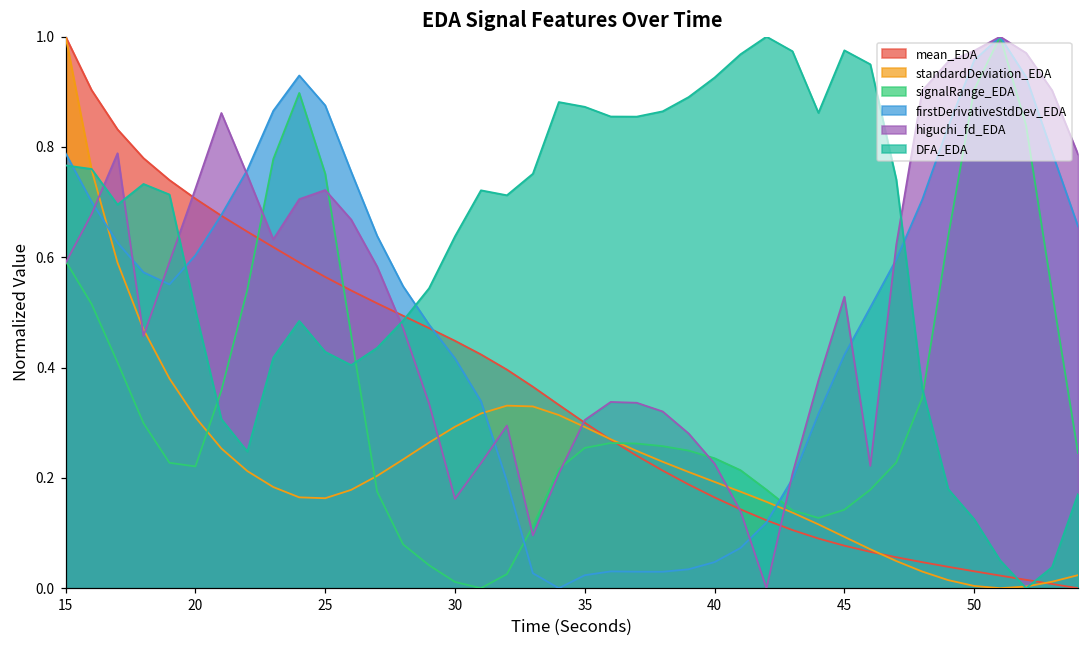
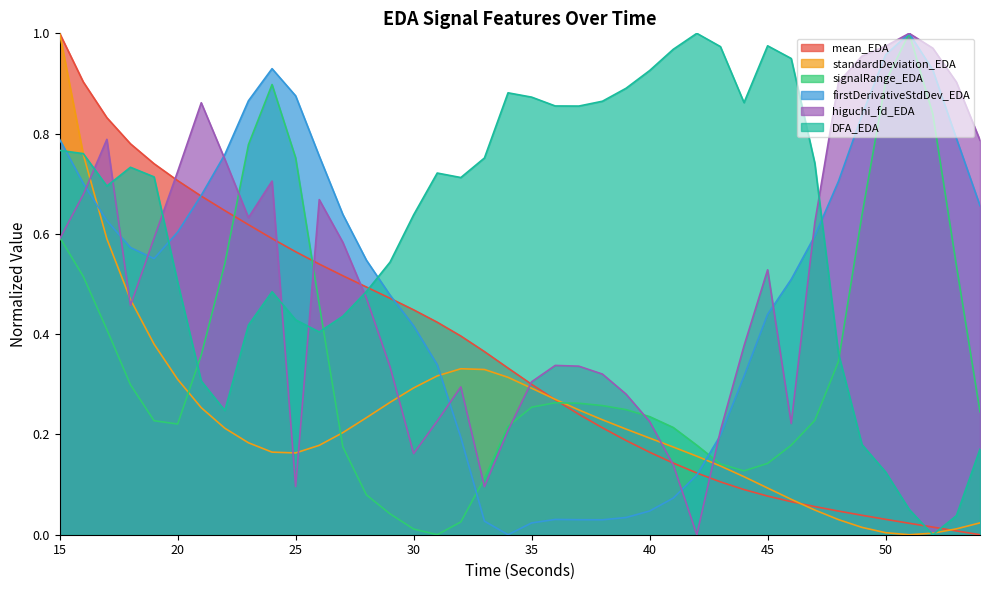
  {
    "mean_EDA": {
      "20": 0.71,
      "25": 0.56,
      "30": 0.45,
      "40": 0.16,
      "45": 0.08,
      "50": 0.03
    },
    "standardDeviation_EDA": {
      "20": 0.31,
      "25": 0.16,
      "30": 0.29,
      "35": 0.29,
      "40": 0.19,
      "45": 0.09,
      "50": 0.00
    },
    "firstDerivativeStdDev_EDA": {
      "15": 0.79,
      "20": 0.60,
      "25": 0.88,
      "30": 0.42,
      "35": 0.02,
      "40": 0.05,
-     "45": 0.42
+     "45": 0.44
    },
    "higuchi_fd_EDA": {
      "20": 0.72,
-     "25": 0.72,
+     "25": 0.10,
      "30": 0.16,
      "40": 0.23,
      "45": 0.53
    }
  }
